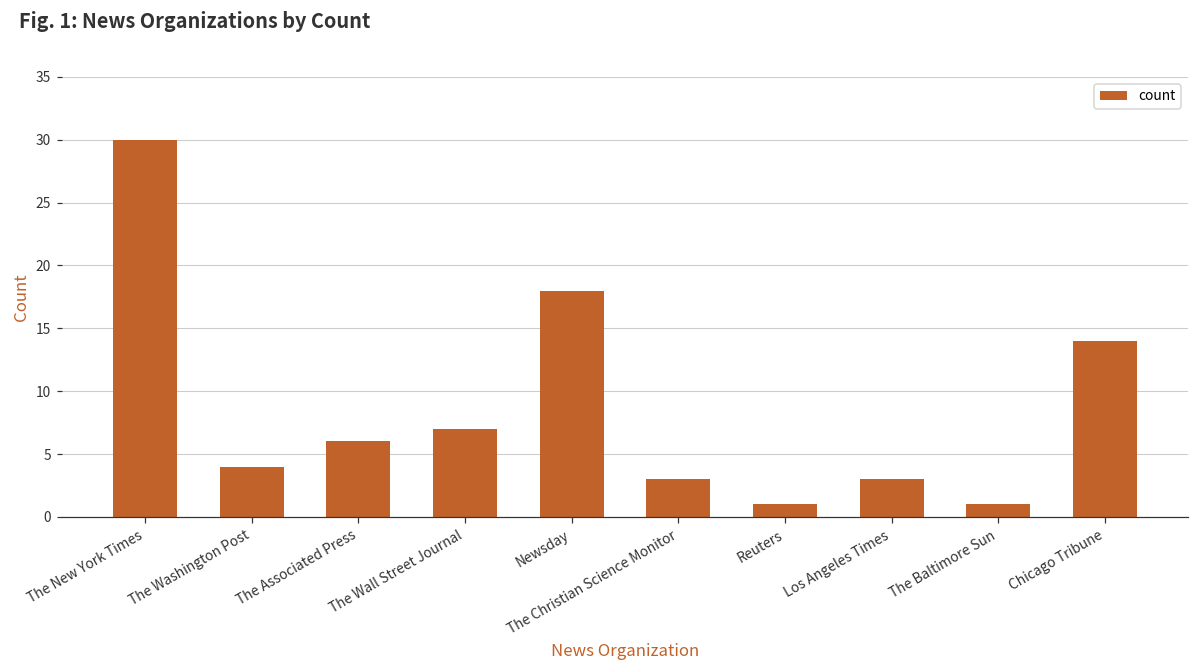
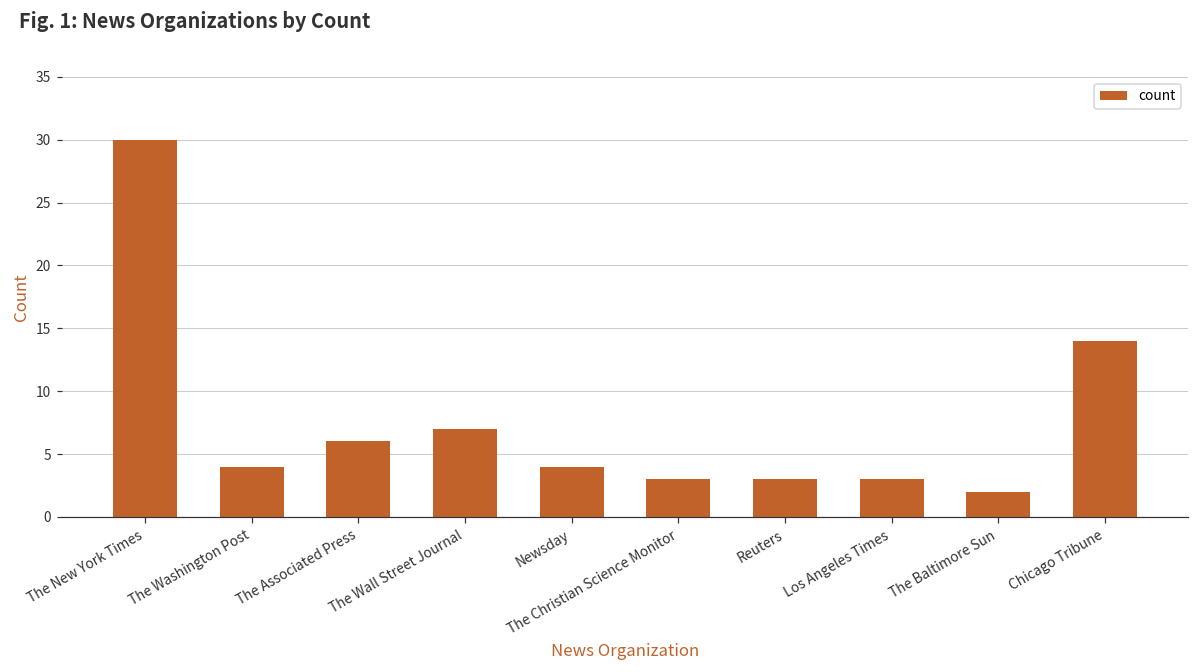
  {
    "The New York Times": 30,
    "The Washington Post": 4,
    "The Associated Press": 6,
    "The Wall Street Journal": 7,
-   "Newsday": 18,
+   "Newsday": 4,
    "The Christian Science Monitor": 3,
-   "Reuters": 1,
+   "Reuters": 3,
    "Los Angeles Times": 3,
-   "The Baltimore Sun": 1,
+   "The Baltimore Sun": 2,
    "Chicago Tribune": 14
  }
